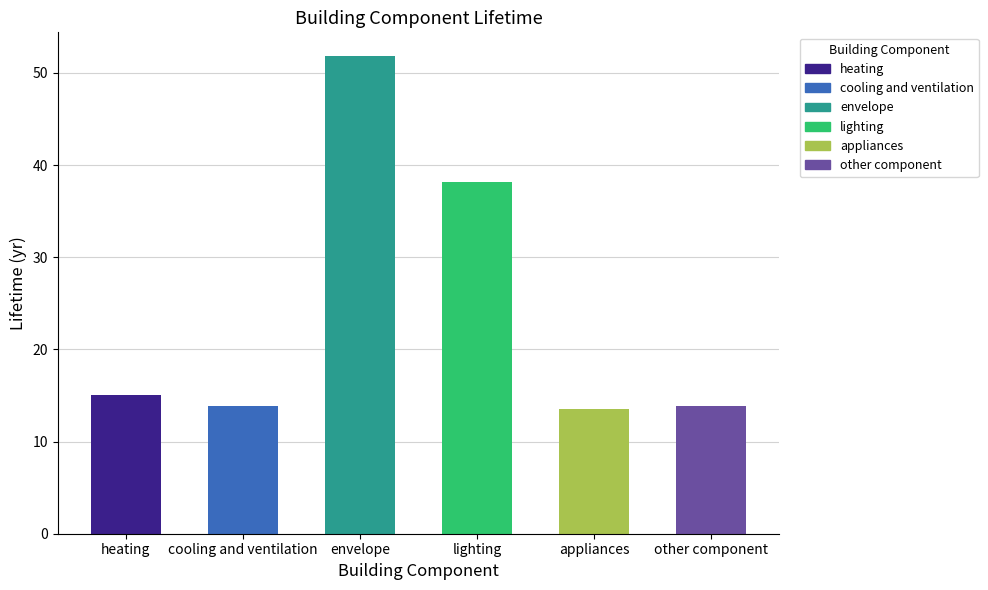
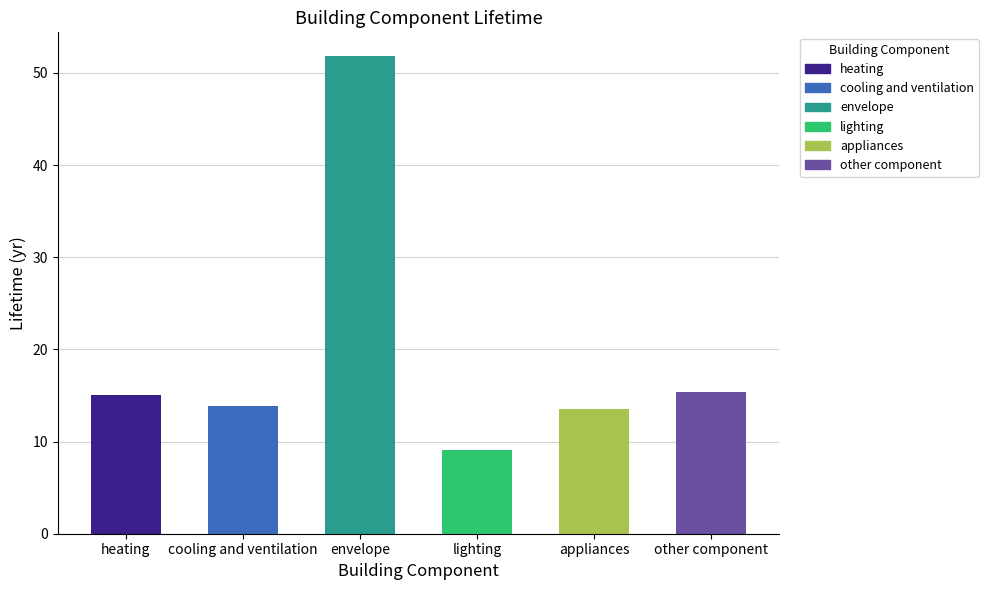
  {
    "heating": 15,
    "cooling and ventilation": 14,
    "envelope": 52,
-   "lighting": 38,
+   "lighting": 9,
    "appliances": 14,
-   "other component": 14
+   "other component": 15
  }
